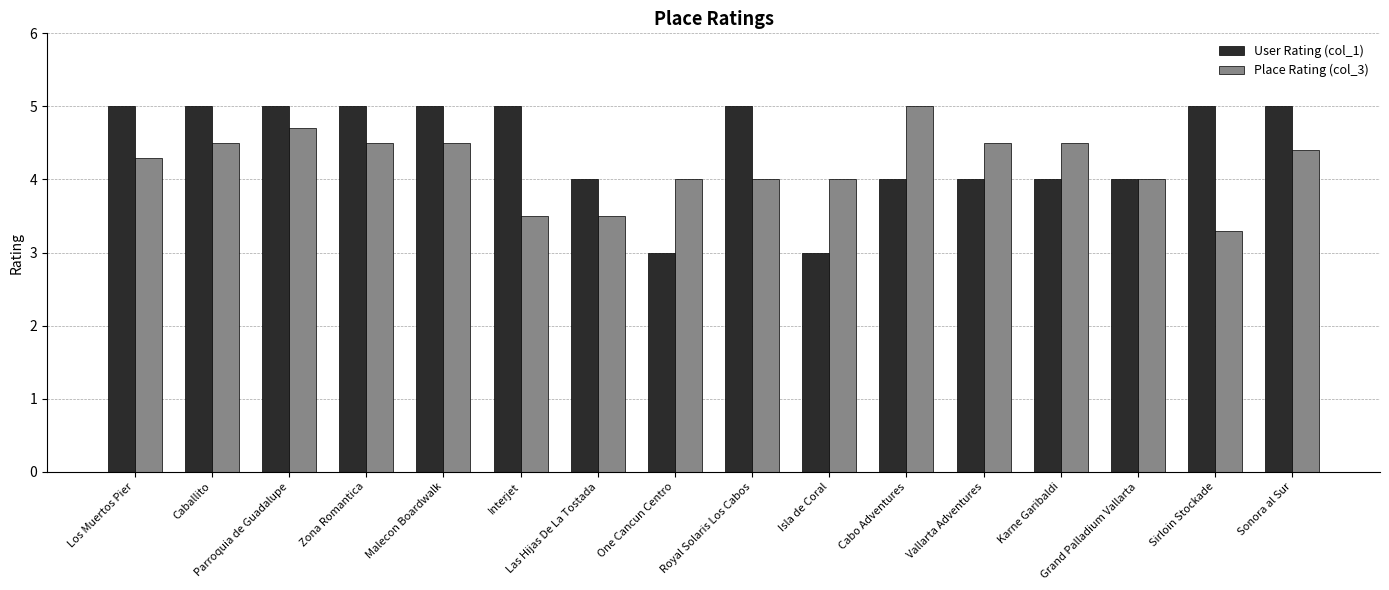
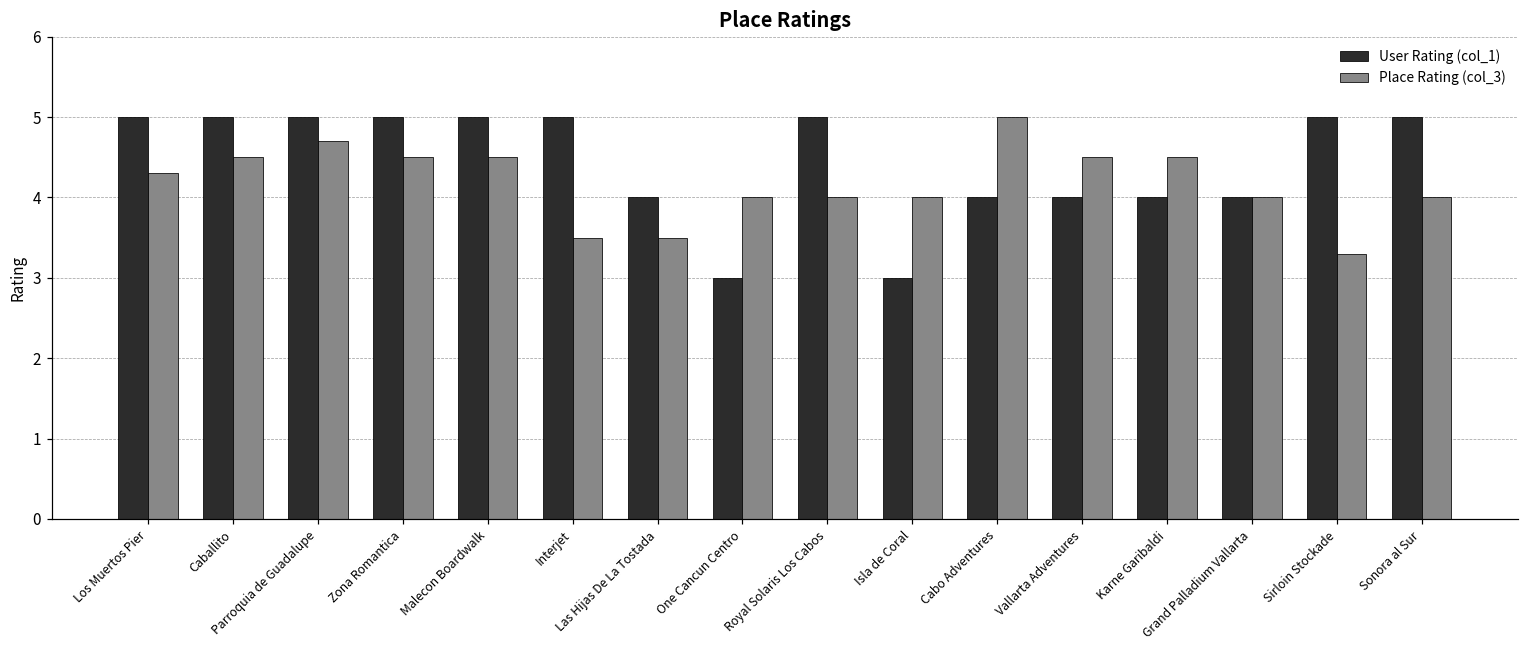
  {
    "User Rating (col_1)": {
      "Los Muertos Pier": 5.0,
      "Caballito": 5.0,
      "Parroquia de Guadalupe": 5.0,
      "Zona Romantica": 5.0,
      "Malecon Boardwalk": 5.0,
      "Interjet": 5.0,
      "Las Hijas De La Tostada": 4.0,
      "One Cancun Centro": 3.0,
      "Royal Solaris Los Cabos": 5.0,
      "Isla de Coral": 3.0,
      "Cabo Adventures": 4.0,
      "Vallarta Adventures": 4.0,
      "Karne Garibaldi": 4.0,
      "Grand Palladium Vallarta": 4.0,
      "Sirloin Stockade": 5.0,
      "Sonora al Sur": 5.0
    },
    "Place Rating (col_3)": {
      "Los Muertos Pier": 4.3,
      "Caballito": 4.5,
      "Parroquia de Guadalupe": 4.7,
      "Zona Romantica": 4.5,
      "Malecon Boardwalk": 4.5,
      "Interjet": 3.5,
      "Las Hijas De La Tostada": 3.5,
      "One Cancun Centro": 4.0,
      "Royal Solaris Los Cabos": 4.0,
      "Isla de Coral": 4.0,
      "Cabo Adventures": 5.0,
      "Vallarta Adventures": 4.5,
      "Karne Garibaldi": 4.5,
      "Grand Palladium Vallarta": 4.0,
      "Sirloin Stockade": 3.3,
-     "Sonora al Sur": 4.4
+     "Sonora al Sur": 4.0
    }
  }
